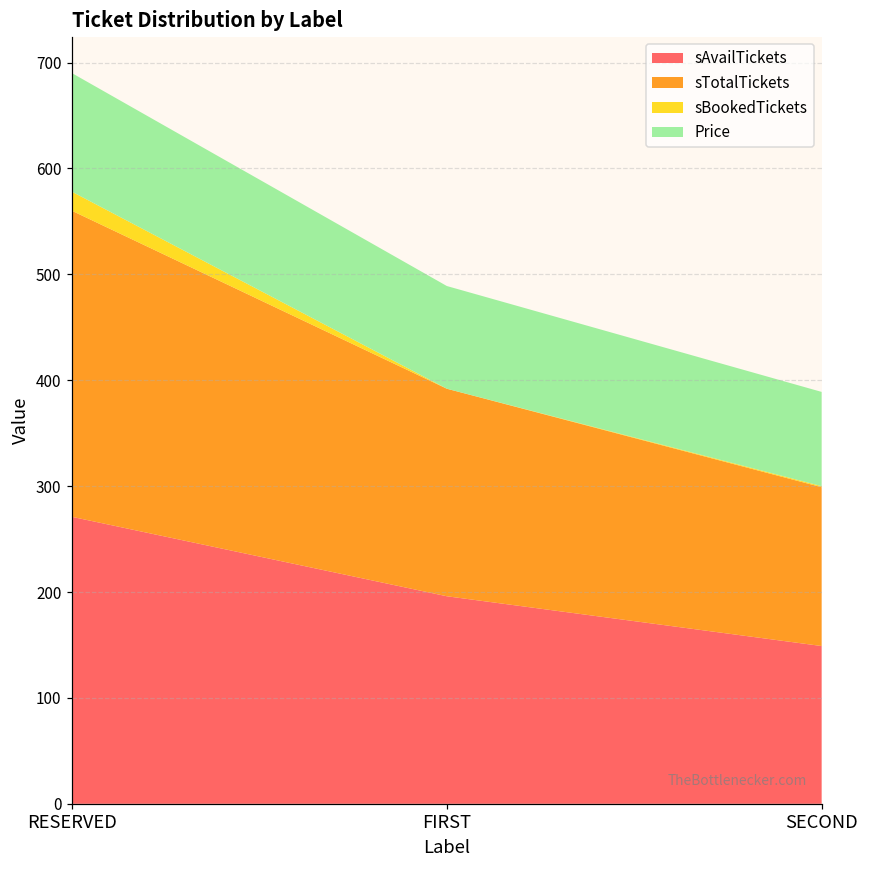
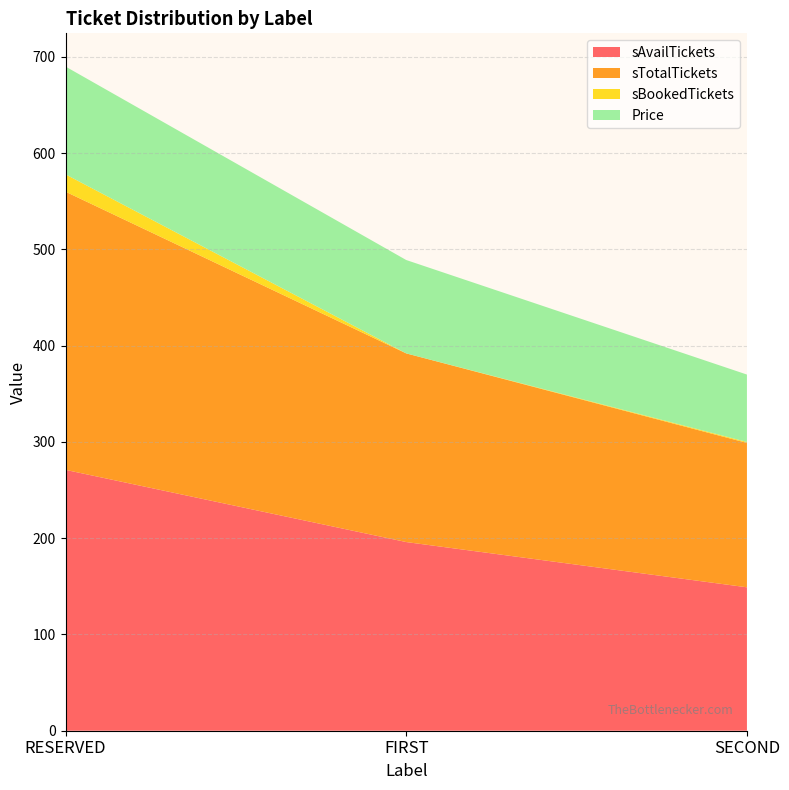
  {
    "sAvailTickets": {
      "RESERVED": 270,
      "FIRST": 200,
      "SECOND": 150
    },
    "sTotalTickets": {
      "RESERVED": 290
    },
    "sBookedTickets": {
      "RESERVED": 20
    },
    "Price": {
      "RESERVED": 110,
      "FIRST": 100,
-     "SECOND": 90
+     "SECOND": 70
    }
  }
